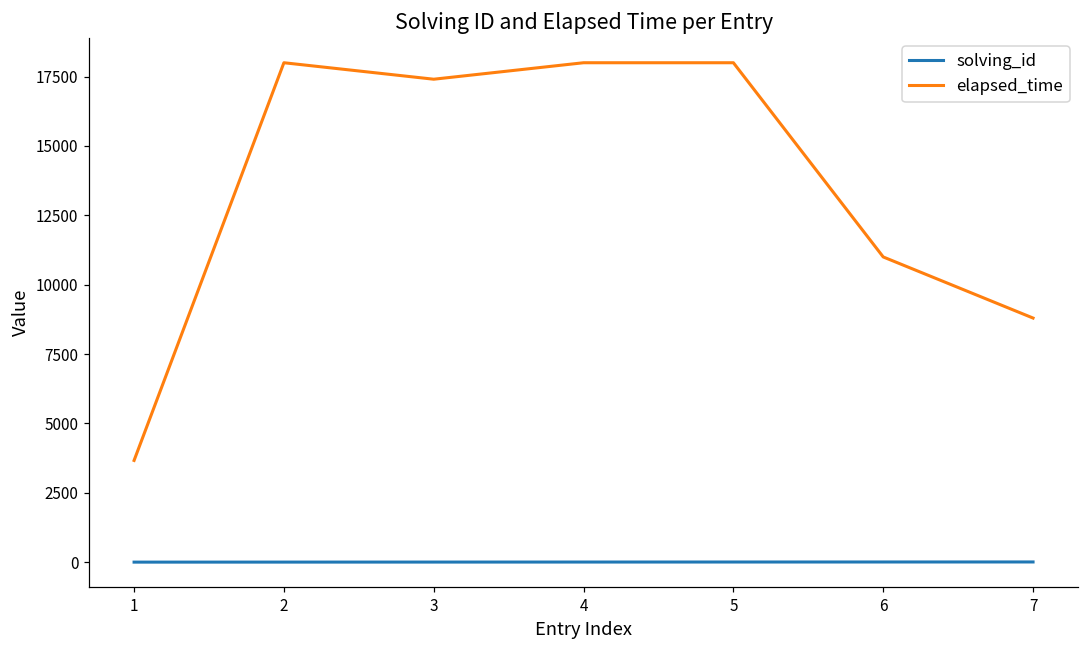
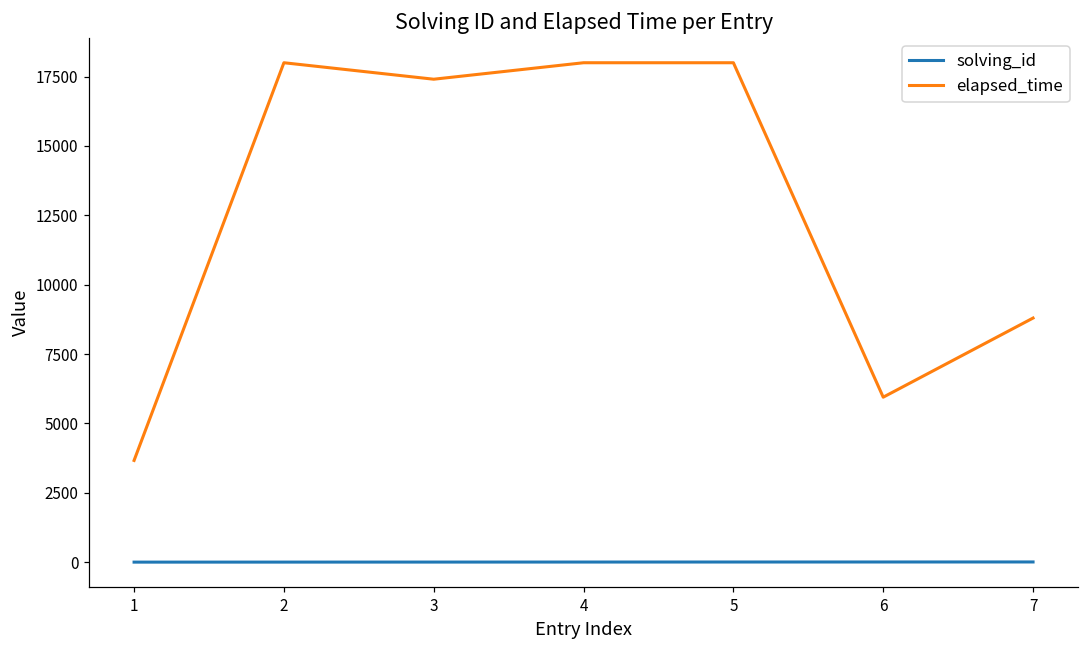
  {
    "solving_id": {
      "1": 0,
      "2": 0,
      "3": 0,
      "4": 0,
      "5": 0,
      "6": 0,
      "7": 0
    },
    "elapsed_time": {
      "1": 3700,
      "2": 18000,
      "3": 17400,
      "4": 18000,
      "5": 18000,
-     "6": 11000,
+     "6": 5900,
      "7": 8800
    }
  }
